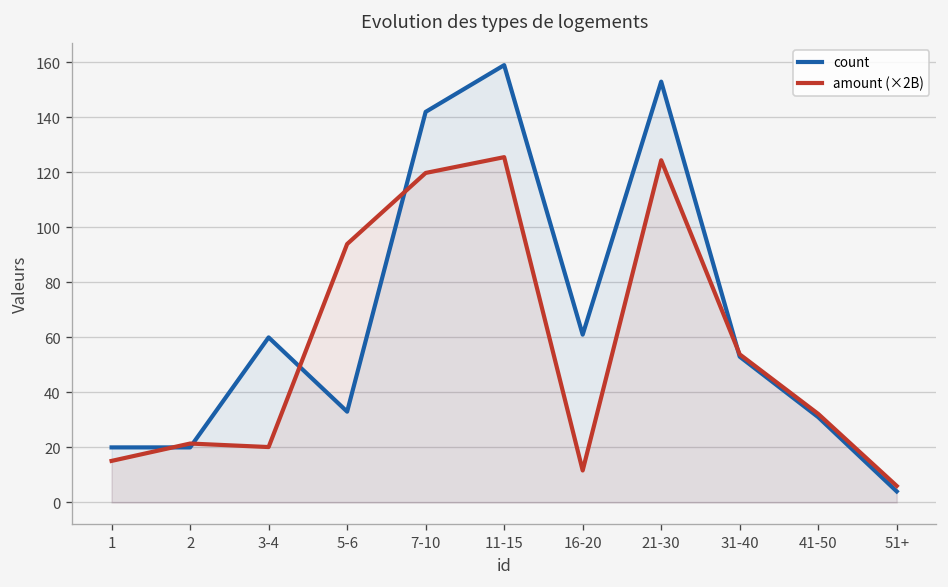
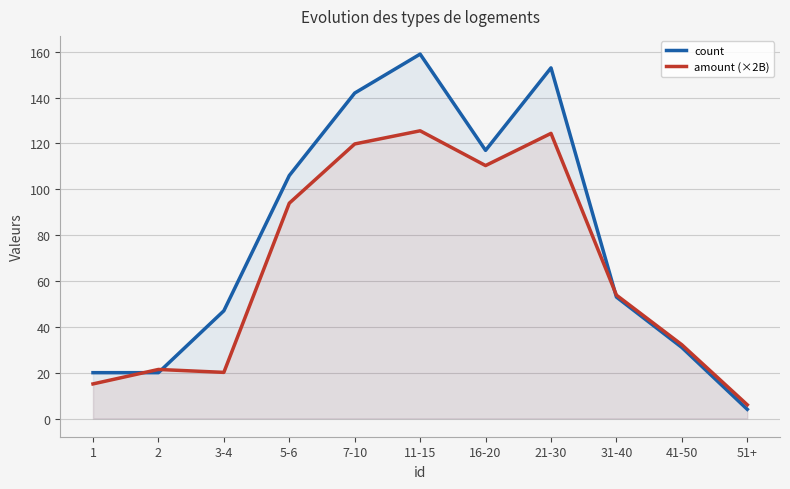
  {
    "count": {
      "1": 20,
      "2": 20,
-     "3-4": 60,
-     "5-6": 33,
+     "3-4": 47,
+     "5-6": 106,
      "7-10": 142,
      "11-15": 159,
-     "16-20": 61,
+     "16-20": 117,
      "21-30": 153,
      "41-50": 31,
      "51+": 4
    },
    "amount (×2B)": {
      "1": 15,
      "2": 21,
      "3-4": 20,
      "5-6": 94,
      "7-10": 120,
      "11-15": 126,
-     "16-20": 12,
+     "16-20": 110,
      "21-30": 124,
      "41-50": 32,
      "51+": 6
    }
  }
